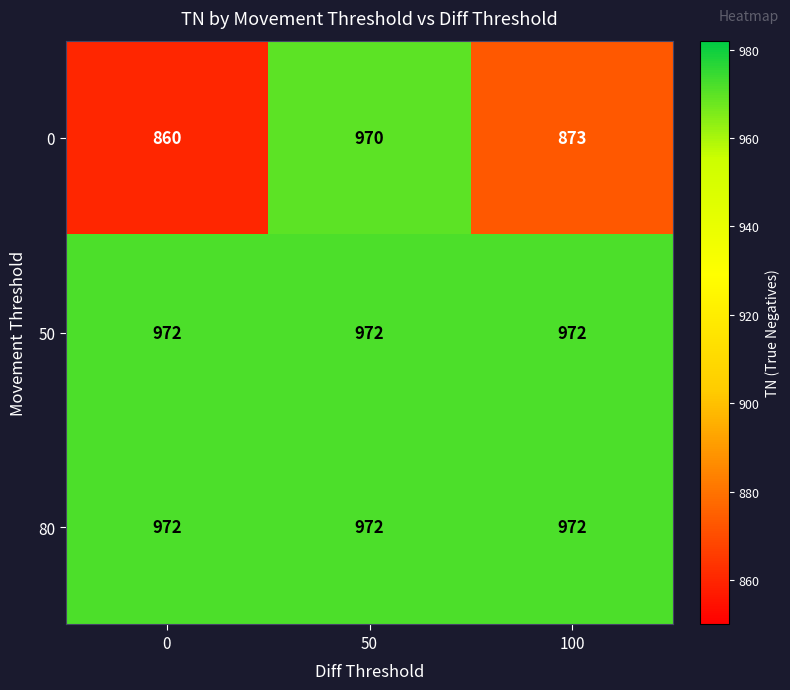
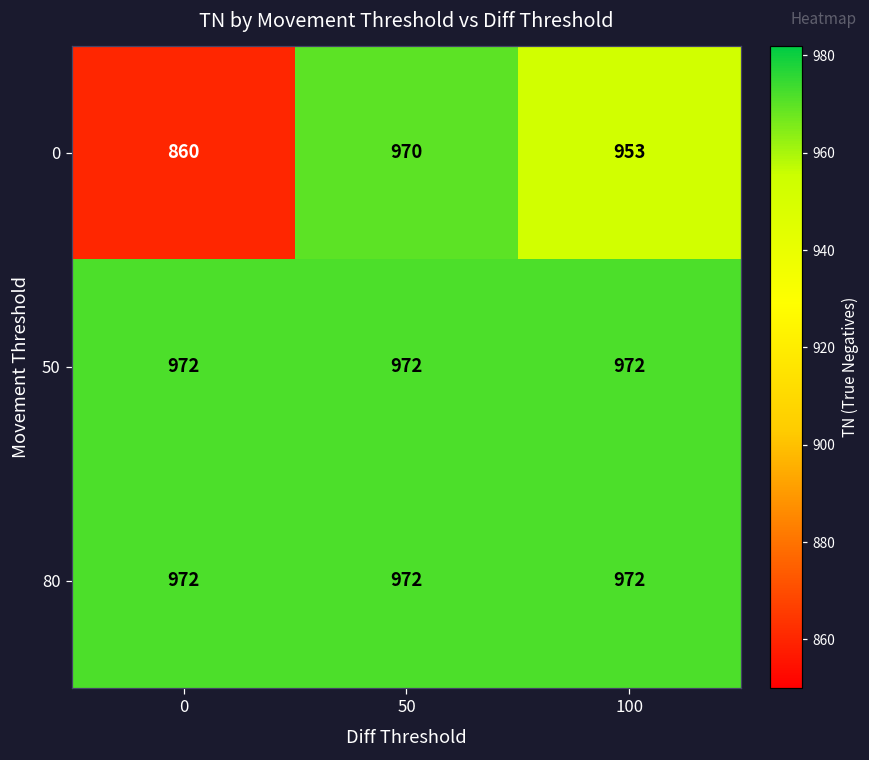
  {
    "0": {
      "0": 860,
      "50": 970,
-     "100": 873
+     "100": 953
    },
    "50": {
      "0": 972,
      "50": 972,
      "100": 972
    },
    "80": {
      "0": 972,
      "50": 972,
      "100": 972
    }
  }
